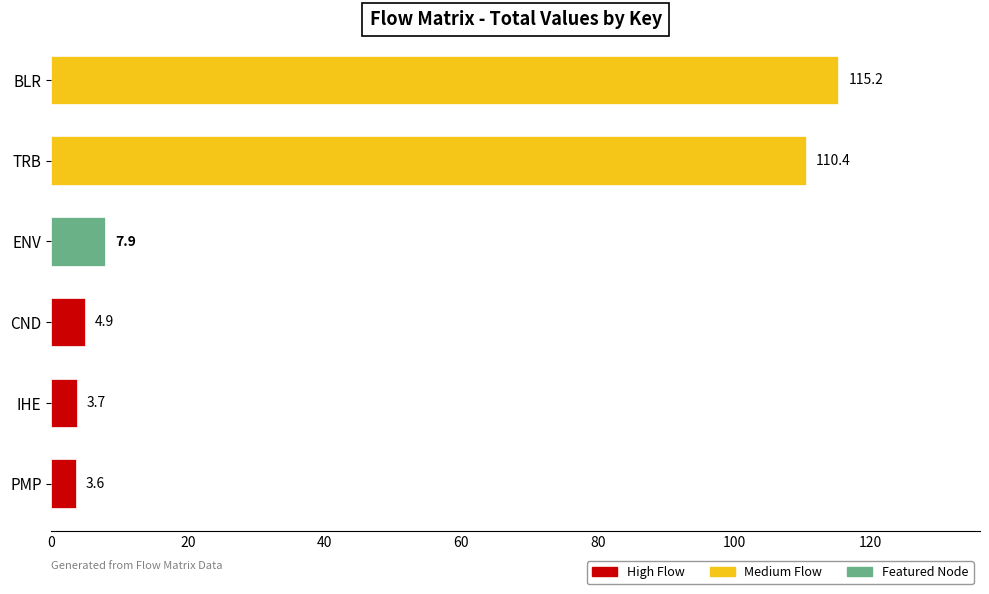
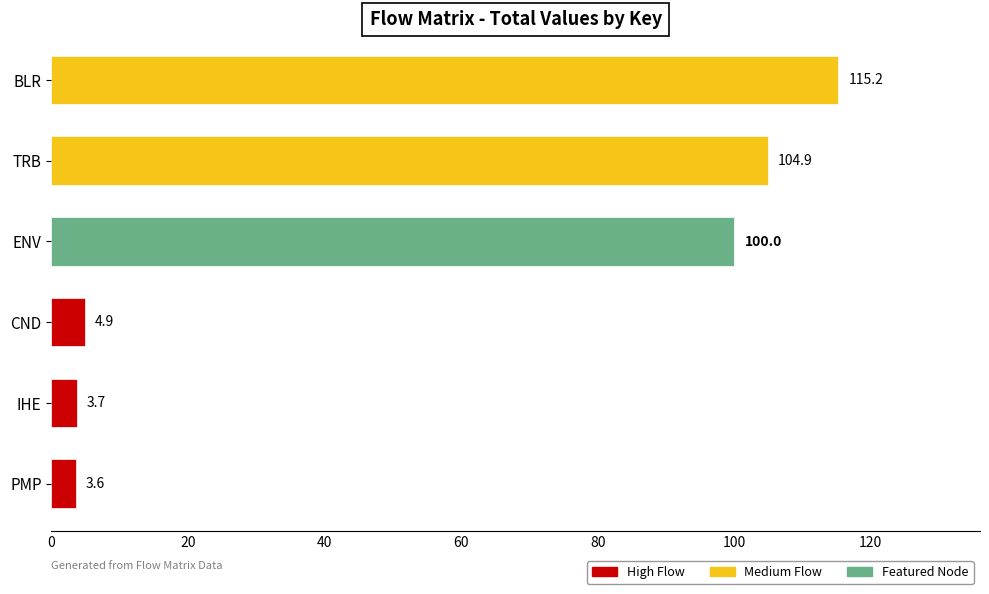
  {
    "BLR": 115.2,
-   "TRB": 110.4,
-   "ENV": 7.9,
+   "TRB": 104.9,
+   "ENV": 100.0,
    "CND": 4.9,
    "IHE": 3.7,
    "PMP": 3.6
  }
